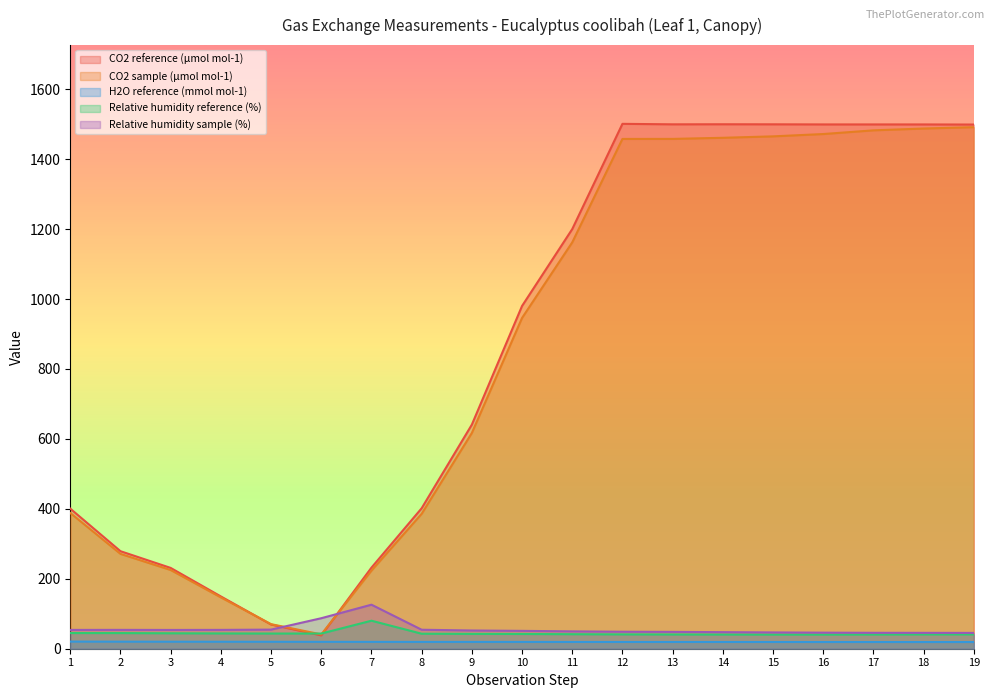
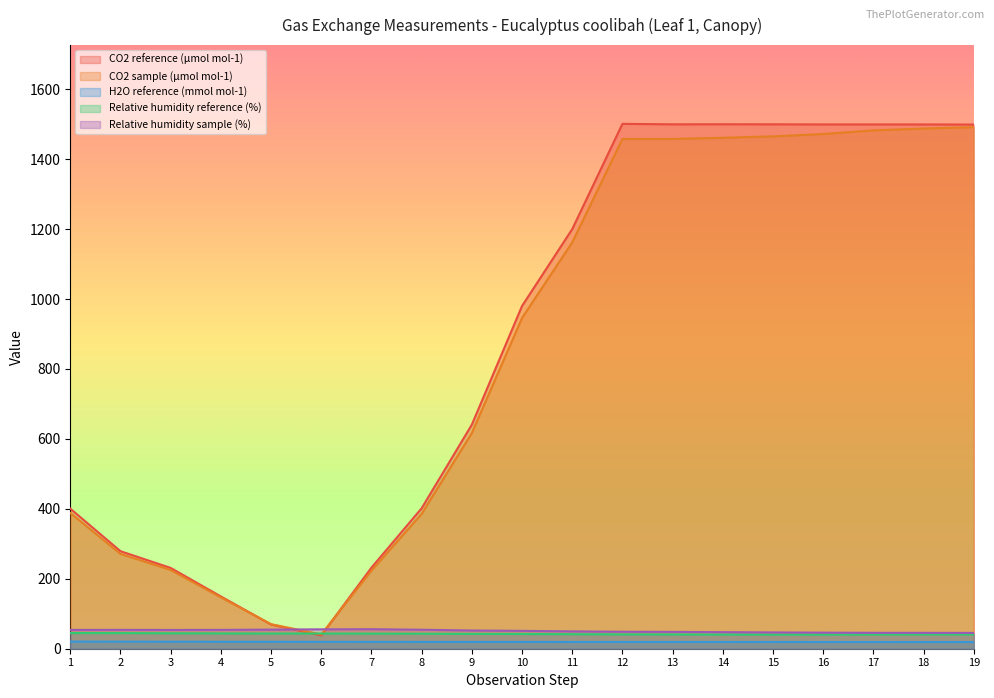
  {
    "H2O reference (mmol mol-1)": {
      "1": 20,
      "2": 20,
      "3": 20,
      "4": 20,
      "5": 20,
      "6": 20,
      "7": 20,
      "8": 20,
      "9": 20,
      "10": 20,
      "11": 20,
      "12": 20,
      "13": 20,
      "14": 20,
      "15": 20,
      "16": 20,
      "17": 20,
      "18": 20,
      "19": 20
    },
    "Relative humidity reference (%)": {
      "1": 40,
      "2": 40,
      "3": 40,
      "4": 40,
      "5": 40,
-     "7": 80,
+     "7": 40,
      "8": 40,
      "9": 40,
      "10": 40,
      "11": 40,
      "12": 40,
      "13": 40
    },
    "Relative humidity sample (%)": {
      "1": 50,
      "2": 50,
      "3": 50,
      "4": 50,
      "5": 50,
-     "6": 90,
-     "7": 130,
+     "6": 60,
+     "7": 60,
      "8": 50,
      "9": 50,
      "10": 50,
      "11": 50,
      "12": 50,
      "13": 50
    }
  }
